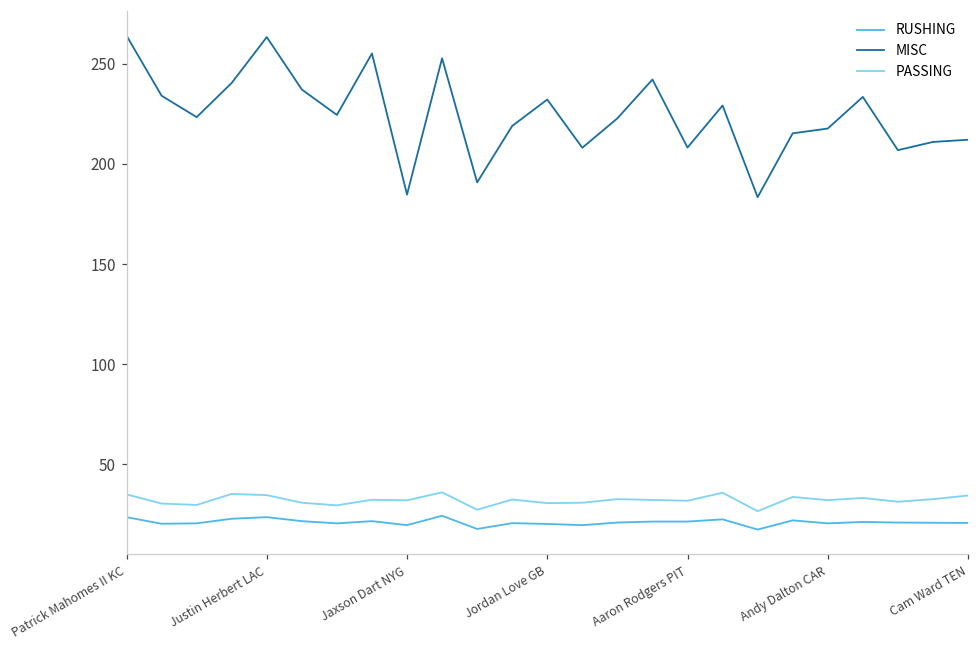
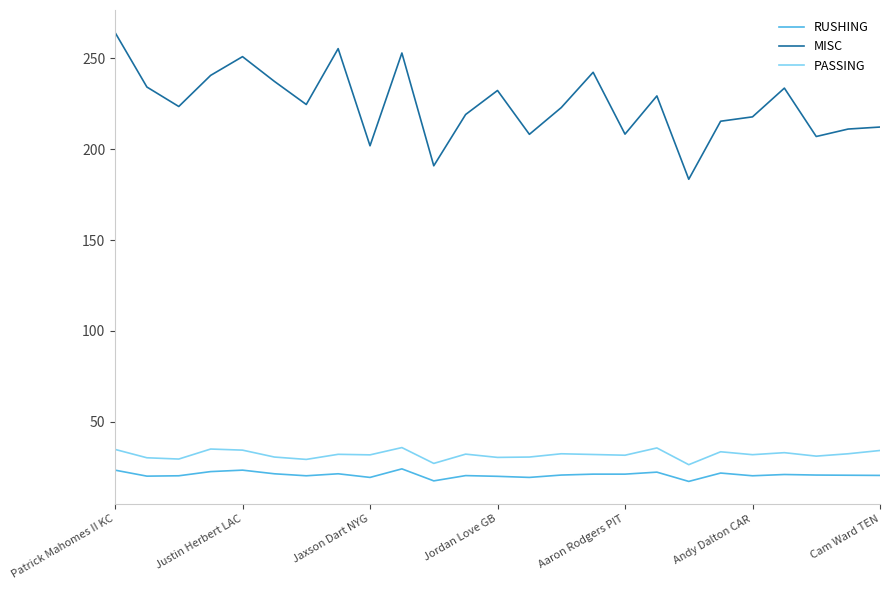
  {
    "MISC": {
      "Patrick Mahomes II KC": 264,
-     "Justin Herbert LAC": 263,
-     "Jaxson Dart NYG": 185,
+     "Justin Herbert LAC": 251,
+     "Jaxson Dart NYG": 202,
      "Jordan Love GB": 232,
      "Aaron Rodgers PIT": 208,
      "Andy Dalton CAR": 218,
      "Cam Ward TEN": 212
    }
  }
